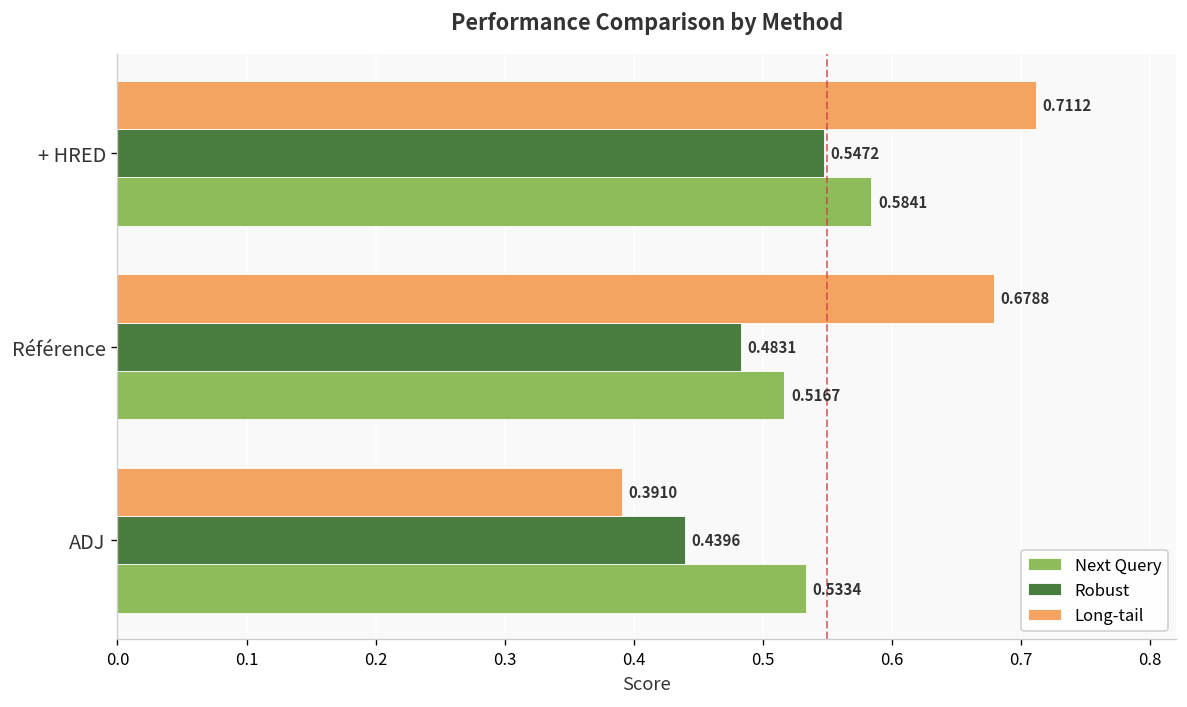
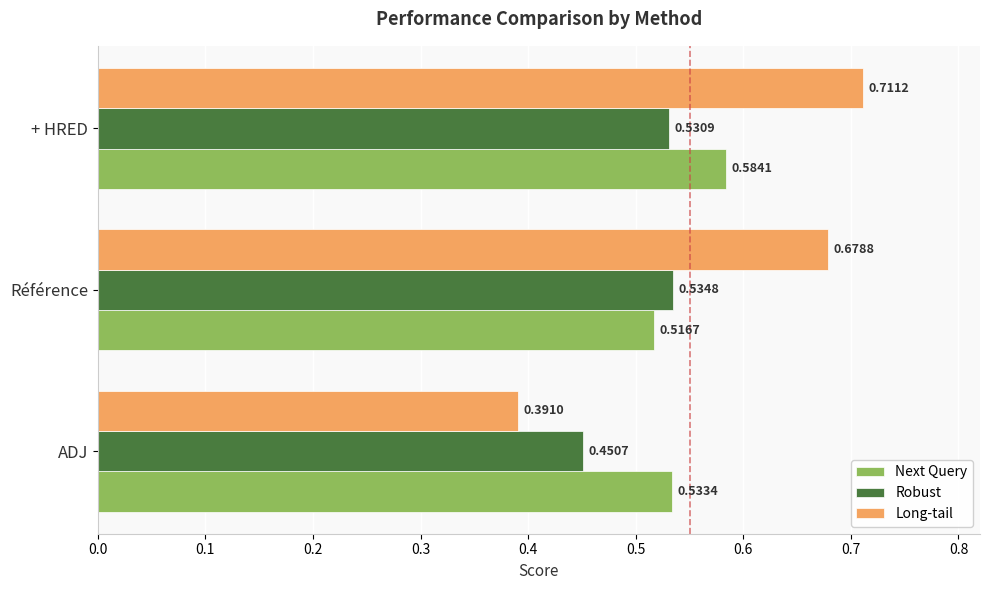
  {
    "Next Query": {
      "+ HRED": 0.5841,
      "Référence": 0.5167,
      "ADJ": 0.5334
    },
    "Robust": {
-     "+ HRED": 0.5472,
-     "Référence": 0.4831,
-     "ADJ": 0.4396
+     "+ HRED": 0.5309,
+     "Référence": 0.5348,
+     "ADJ": 0.4507
    },
    "Long-tail": {
      "+ HRED": 0.7112,
      "Référence": 0.6788,
      "ADJ": 0.3910
    }
  }
